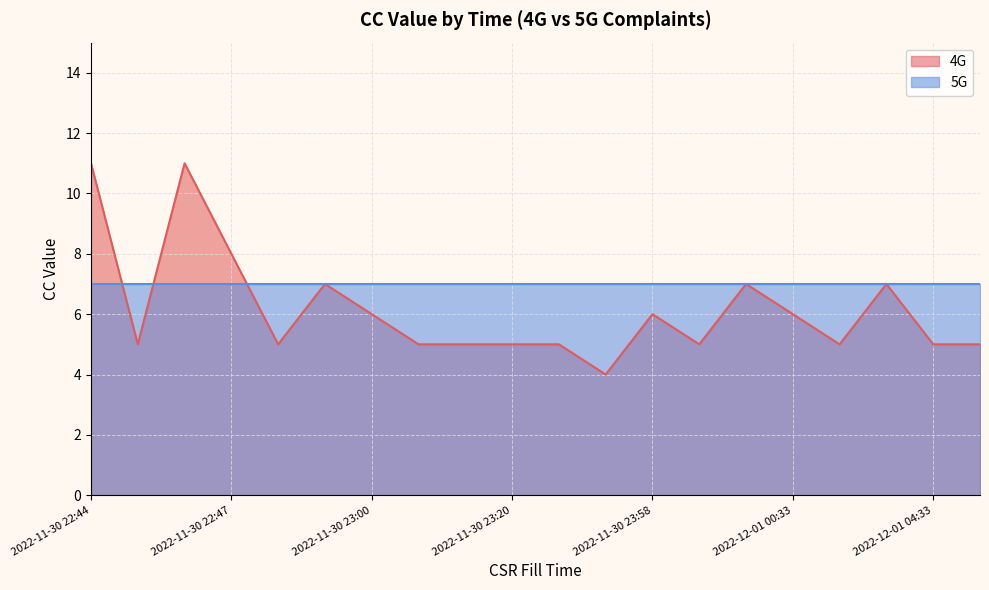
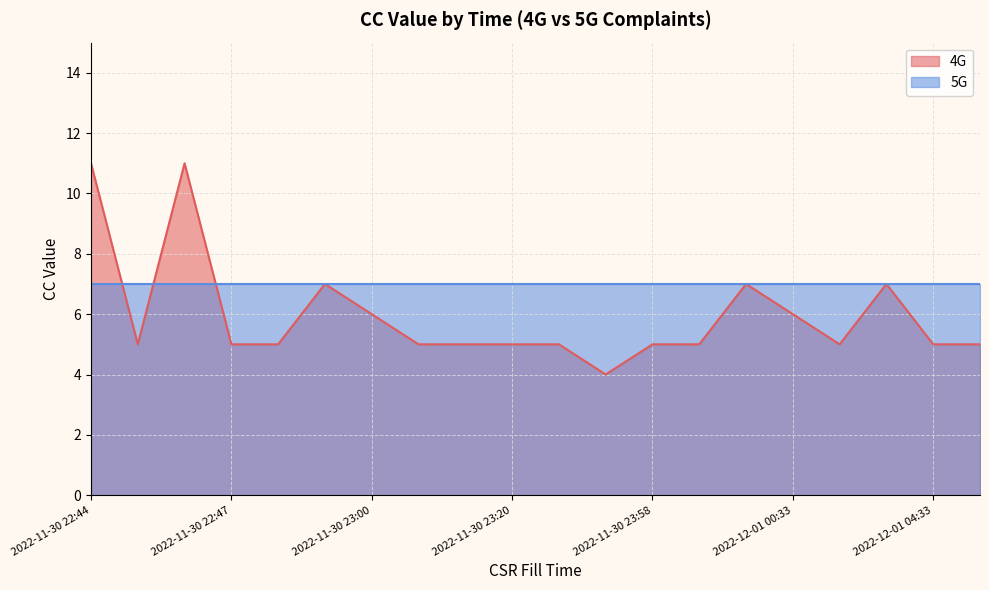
  {
    "4G": {
-     "2022-11-30 22:47": 8,
+     "2022-11-30 22:47": 5,
      "2022-11-30 23:00": 6,
      "2022-11-30 23:20": 5,
-     "2022-11-30 23:58": 6,
+     "2022-11-30 23:58": 5,
      "2022-12-01 00:33": 6,
      "2022-12-01 04:33": 5
    },
    "5G": {
      "2022-11-30 22:47": 7,
      "2022-11-30 23:00": 7,
      "2022-11-30 23:20": 7,
      "2022-11-30 23:58": 7,
      "2022-12-01 00:33": 7,
      "2022-12-01 04:33": 7
    }
  }
